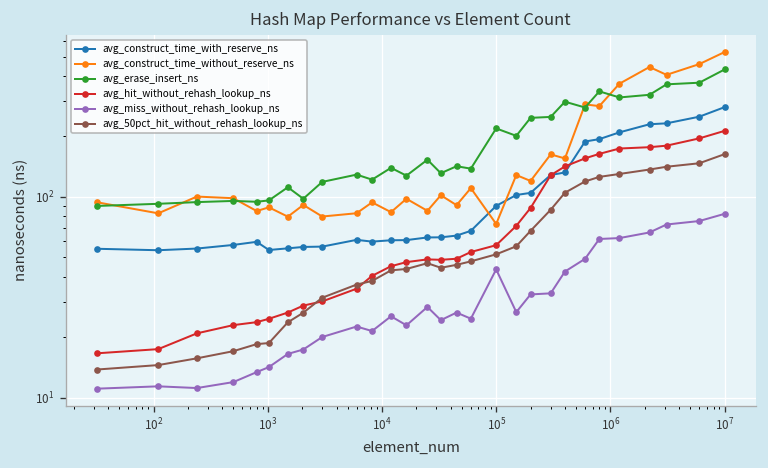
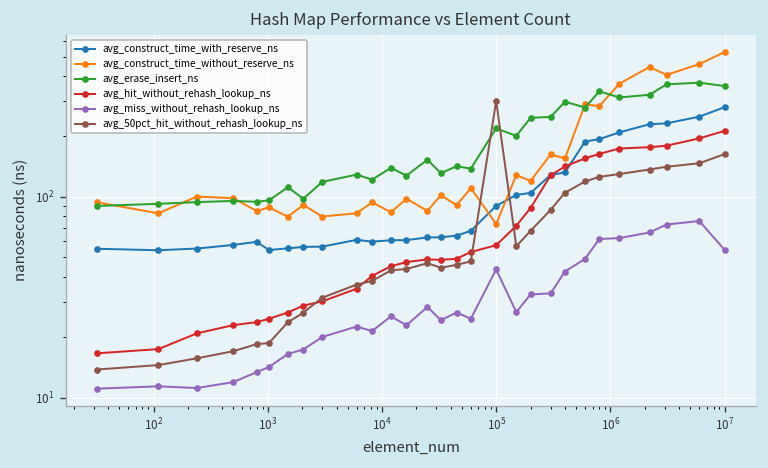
  {
    "avg_construct_time_with_reserve_ns": {
      "10^5": 90,
      "10^7": 280
    },
    "avg_construct_time_without_reserve_ns": {
      "10^5": 70,
      "10^7": 530
    },
    "avg_erase_insert_ns": {
      "10^5": 220,
-     "10^7": 430
+     "10^7": 360
    },
    "avg_hit_without_rehash_lookup_ns": {
      "10^5": 57,
      "10^7": 210
    },
    "avg_miss_without_rehash_lookup_ns": {
      "10^5": 44,
-     "10^7": 80
+     "10^7": 54
    },
    "avg_50pct_hit_without_rehash_lookup_ns": {
-     "10^5": 52,
+     "10^5": 300,
      "10^7": 160
    }
  }
